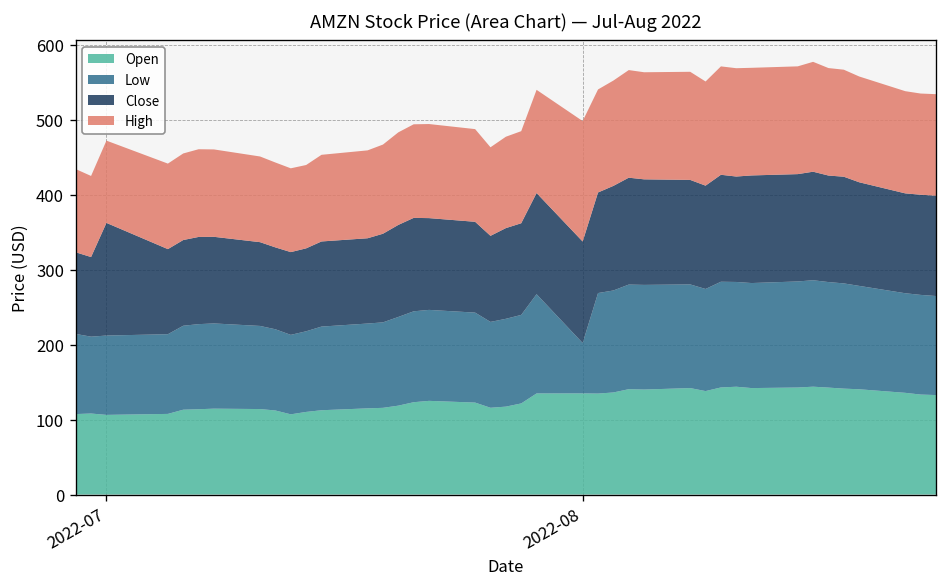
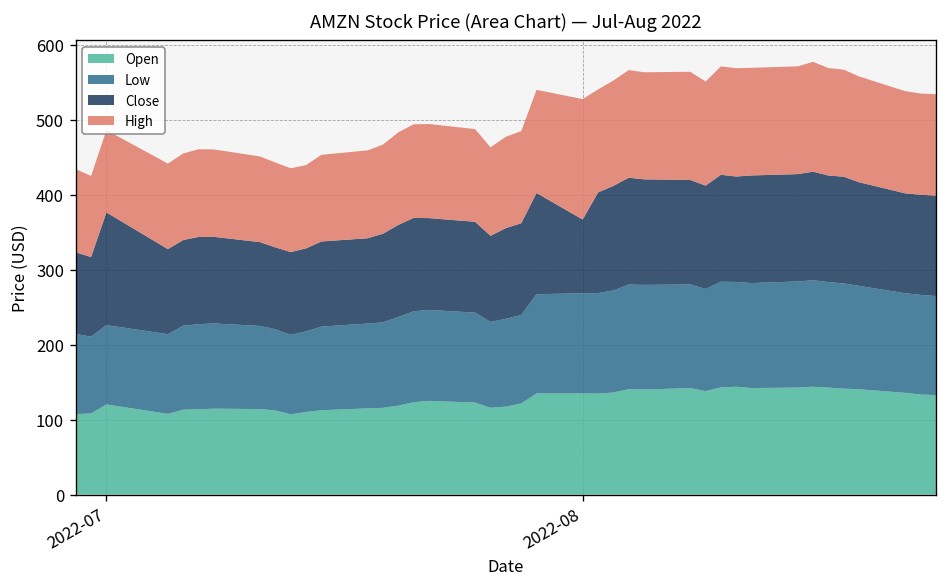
  {
    "Open": {
-     "2022-07": 110,
+     "2022-07": 120,
      "2022-08": 130
    },
    "Low": {
      "2022-07": 110,
-     "2022-08": 70
+     "2022-08": 130
    },
    "Close": {
      "2022-07": 150,
-     "2022-08": 140
+     "2022-08": 100
    },
    "High": {
      "2022-07": 110,
      "2022-08": 160
    }
  }
